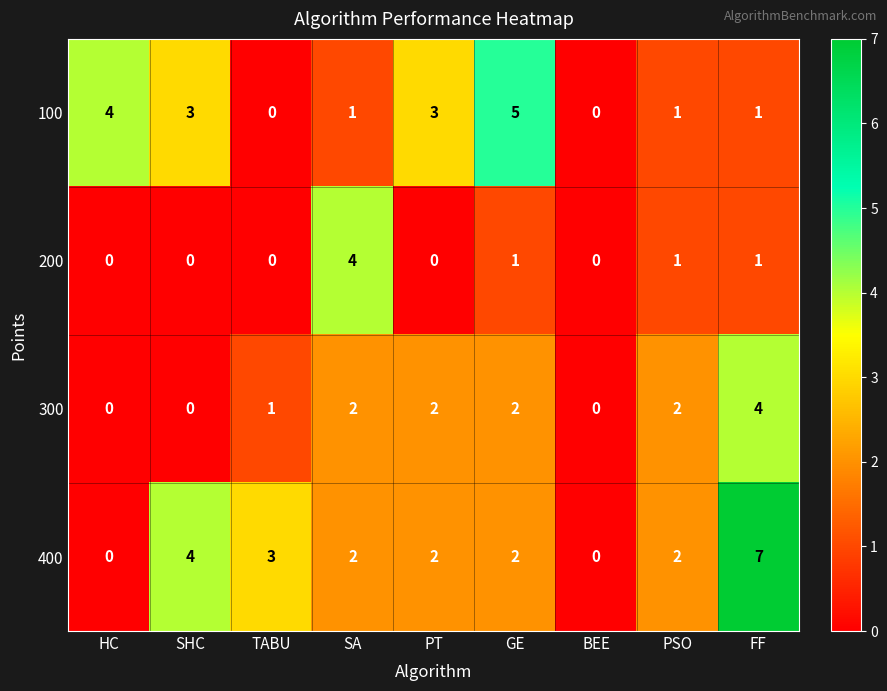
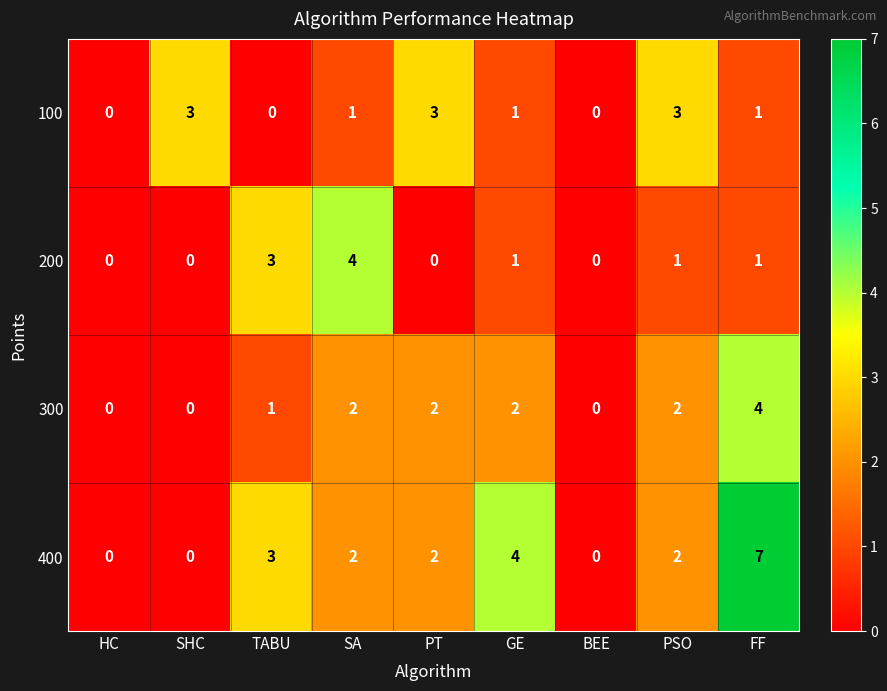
  {
    "100": {
-     "HC": 4,
+     "HC": 0,
      "SHC": 3,
      "TABU": 0,
      "SA": 1,
      "PT": 3,
-     "GE": 5,
+     "GE": 1,
      "BEE": 0,
-     "PSO": 1,
+     "PSO": 3,
      "FF": 1
    },
    "200": {
      "HC": 0,
      "SHC": 0,
-     "TABU": 0,
+     "TABU": 3,
      "SA": 4,
      "PT": 0,
      "GE": 1,
      "BEE": 0,
      "PSO": 1,
      "FF": 1
    },
    "300": {
      "HC": 0,
      "SHC": 0,
      "TABU": 1,
      "SA": 2,
      "PT": 2,
      "GE": 2,
      "BEE": 0,
      "PSO": 2,
      "FF": 4
    },
    "400": {
      "HC": 0,
-     "SHC": 4,
+     "SHC": 0,
      "TABU": 3,
      "SA": 2,
      "PT": 2,
-     "GE": 2,
+     "GE": 4,
      "BEE": 0,
      "PSO": 2,
      "FF": 7
    }
  }
